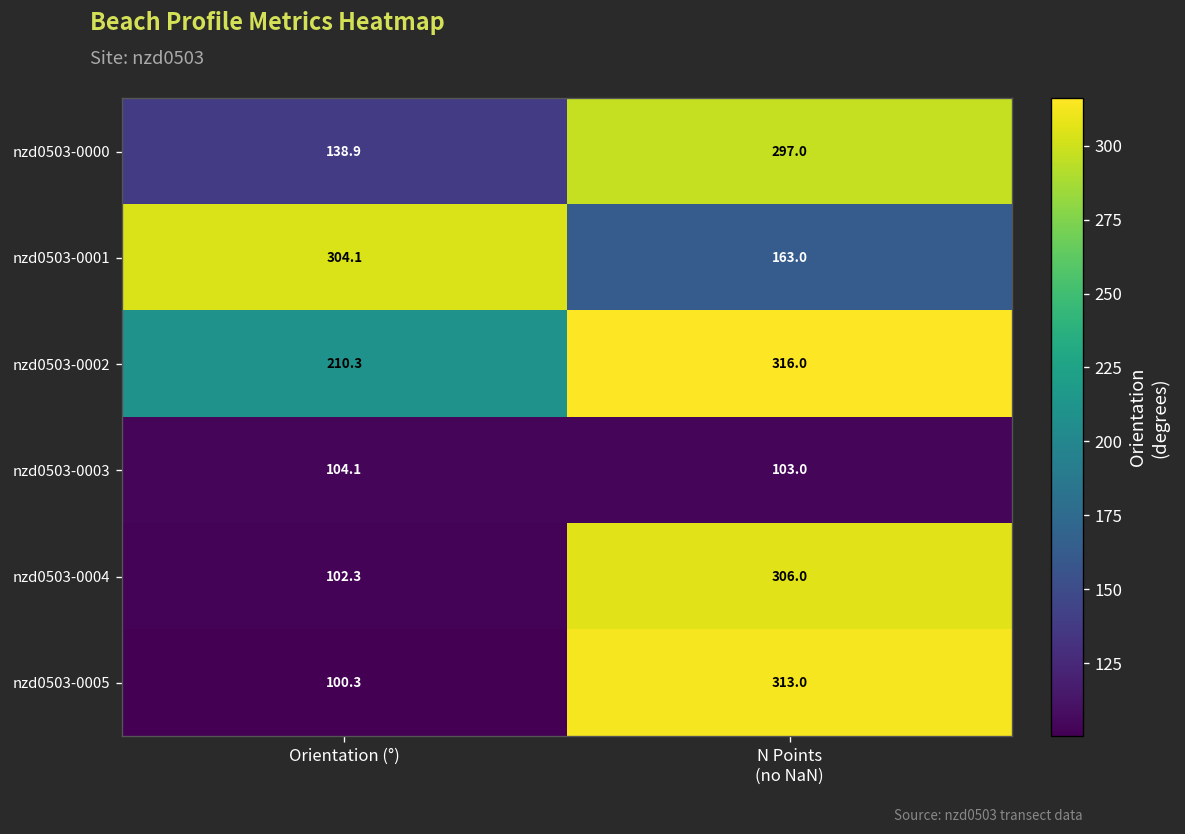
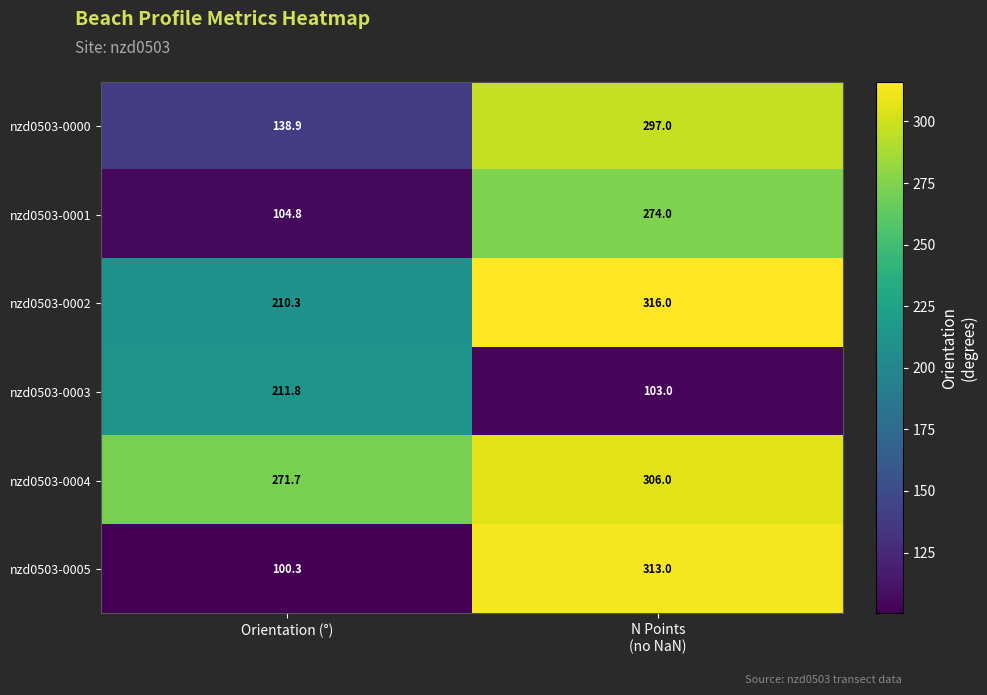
  {
    "nzd0503-0000": {
      "Orientation (°)": 138.9,
      "N Points (no NaN)": 297.0
    },
    "nzd0503-0001": {
-     "Orientation (°)": 304.1,
-     "N Points (no NaN)": 163.0
+     "Orientation (°)": 104.8,
+     "N Points (no NaN)": 274.0
    },
    "nzd0503-0002": {
      "Orientation (°)": 210.3,
      "N Points (no NaN)": 316.0
    },
    "nzd0503-0003": {
-     "Orientation (°)": 104.1,
+     "Orientation (°)": 211.8,
      "N Points (no NaN)": 103.0
    },
    "nzd0503-0004": {
-     "Orientation (°)": 102.3,
+     "Orientation (°)": 271.7,
      "N Points (no NaN)": 306.0
    },
    "nzd0503-0005": {
      "Orientation (°)": 100.3,
      "N Points (no NaN)": 313.0
    }
  }
